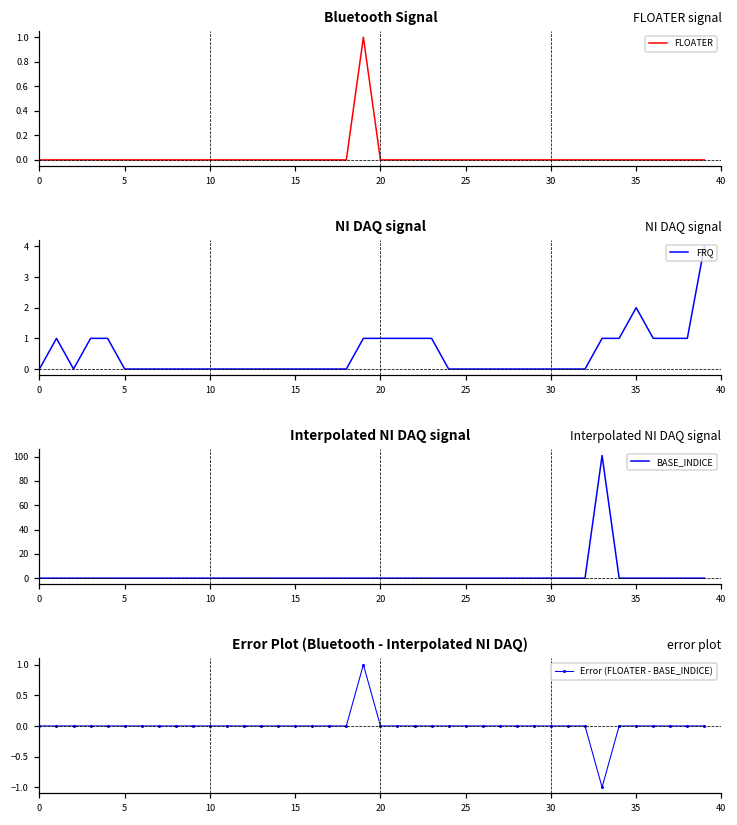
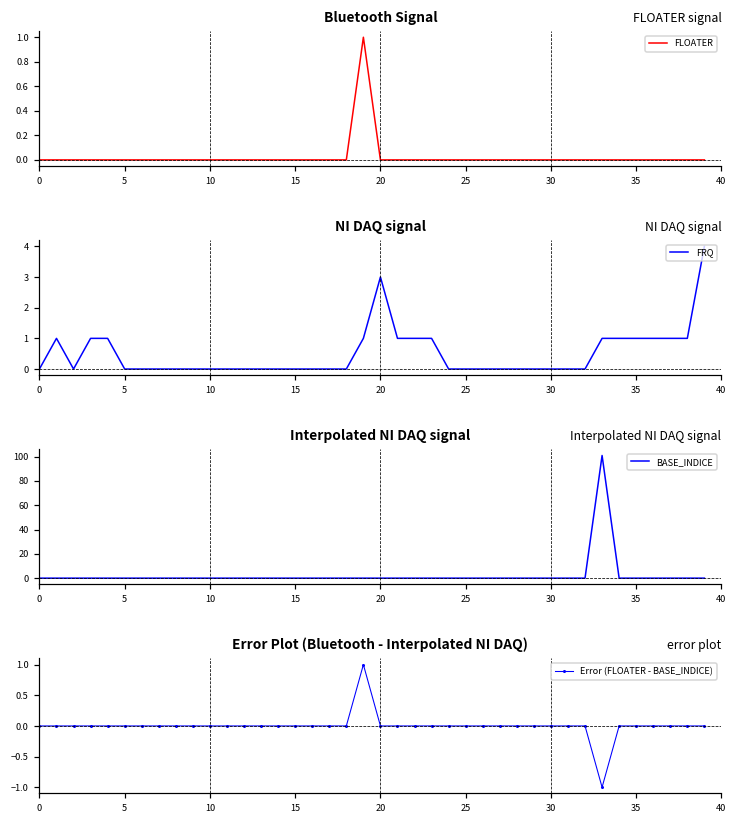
  {
    "Bluetooth Signal": {
      "0": 0.00,
      "5": 0.00,
      "10": 0.00,
      "15": 0.00,
      "20": 0.00,
      "25": 0.00,
      "30": 0.00,
      "35": 0.00
    },
    "NI DAQ signal": {
      "0": 0,
      "5": 0,
      "10": 0,
      "15": 0,
-     "20": 1,
+     "20": 3,
      "25": 0,
      "30": 0,
-     "35": 2
+     "35": 1
    },
    "Interpolated NI DAQ signal": {
      "0": 0,
      "5": 0,
      "10": 0,
      "15": 0,
      "20": 0,
      "25": 0,
      "30": 0,
      "35": 0
    },
    "Error Plot (Bluetooth - Interpolated NI DAQ)": {
      "0": 0.0,
      "5": 0.0,
      "10": 0.0,
      "15": 0.0,
      "20": 0.0,
      "25": 0.0,
      "30": 0.0,
      "35": 0.0
    }
  }
